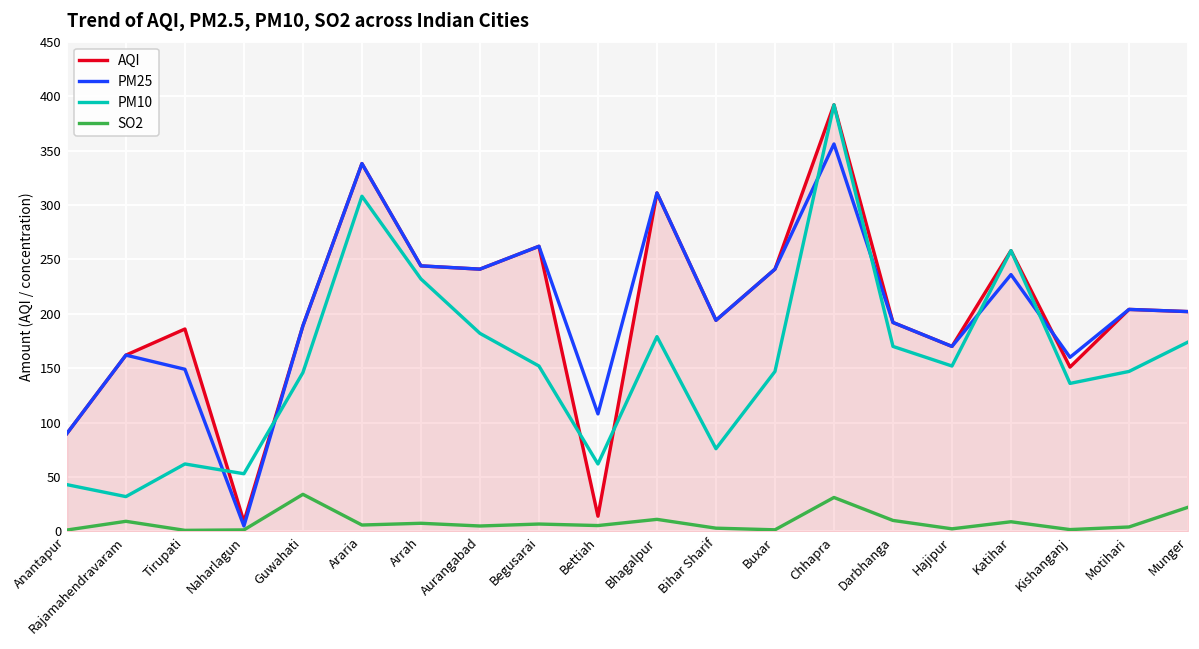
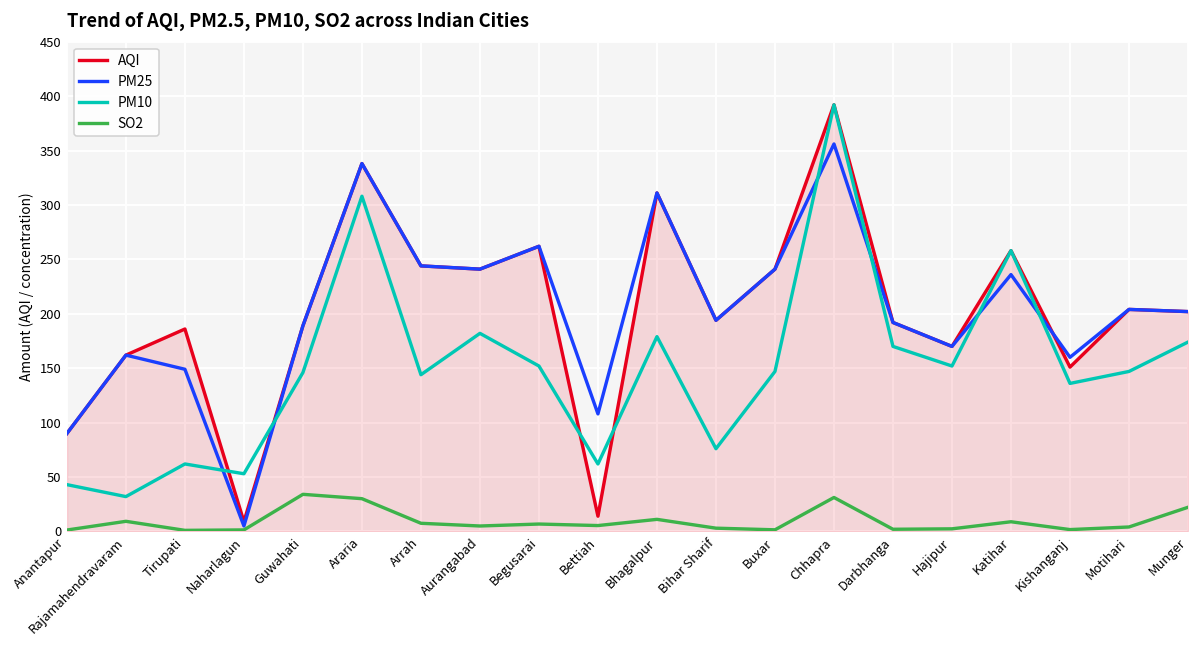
  {
    "AQI": {
      "Tirupati": 190,
      "Naharlagun": 10,
      "Bettiah": 10,
      "Kishanganj": 150
    },
    "PM25": {
      "Tirupati": 150,
      "Naharlagun": 10,
      "Bettiah": 110,
      "Chhapra": 360,
      "Katihar": 240,
      "Kishanganj": 160
    },
    "PM10": {
      "Anantapur": 40,
      "Rajamahendravaram": 30,
      "Tirupati": 60,
      "Naharlagun": 50,
      "Guwahati": 150,
      "Araria": 310,
-     "Arrah": 230,
+     "Arrah": 140,
      "Aurangabad": 180,
      "Begusarai": 150,
      "Bettiah": 60,
      "Bhagalpur": 180,
      "Bihar Sharif": 80,
      "Buxar": 150,
      "Darbhanga": 170,
      "Hajipur": 150,
      "Kishanganj": 140,
      "Motihari": 150,
      "Munger": 170
    },
    "SO2": {
      "Anantapur": 0,
      "Rajamahendravaram": 10,
      "Tirupati": 0,
      "Naharlagun": 0,
      "Guwahati": 30,
-     "Araria": 10,
+     "Araria": 30,
      "Arrah": 10,
      "Aurangabad": 10,
      "Begusarai": 10,
      "Bettiah": 10,
      "Bhagalpur": 10,
      "Bihar Sharif": 0,
      "Buxar": 0,
      "Chhapra": 30,
-     "Darbhanga": 10,
+     "Darbhanga": 0,
      "Hajipur": 0,
      "Katihar": 10,
      "Kishanganj": 0,
      "Motihari": 0,
      "Munger": 20
    }
  }
